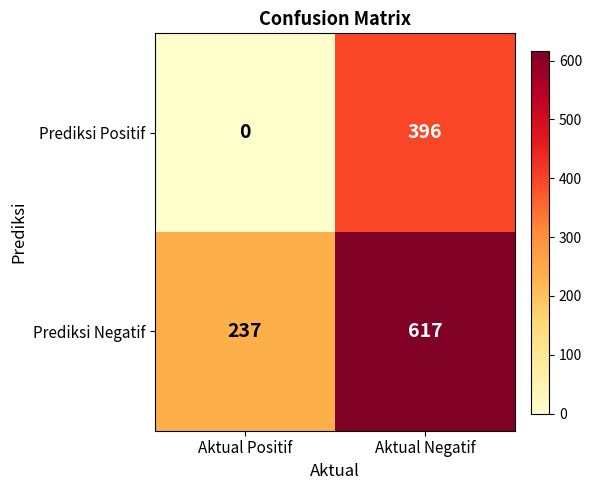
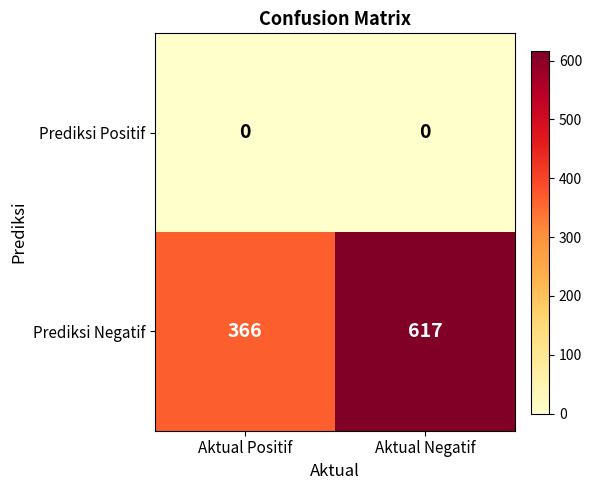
  {
    "Prediksi Positif": {
      "Aktual Positif": 0,
-     "Aktual Negatif": 396
+     "Aktual Negatif": 0
    },
    "Prediksi Negatif": {
-     "Aktual Positif": 237,
+     "Aktual Positif": 366,
      "Aktual Negatif": 617
    }
  }
